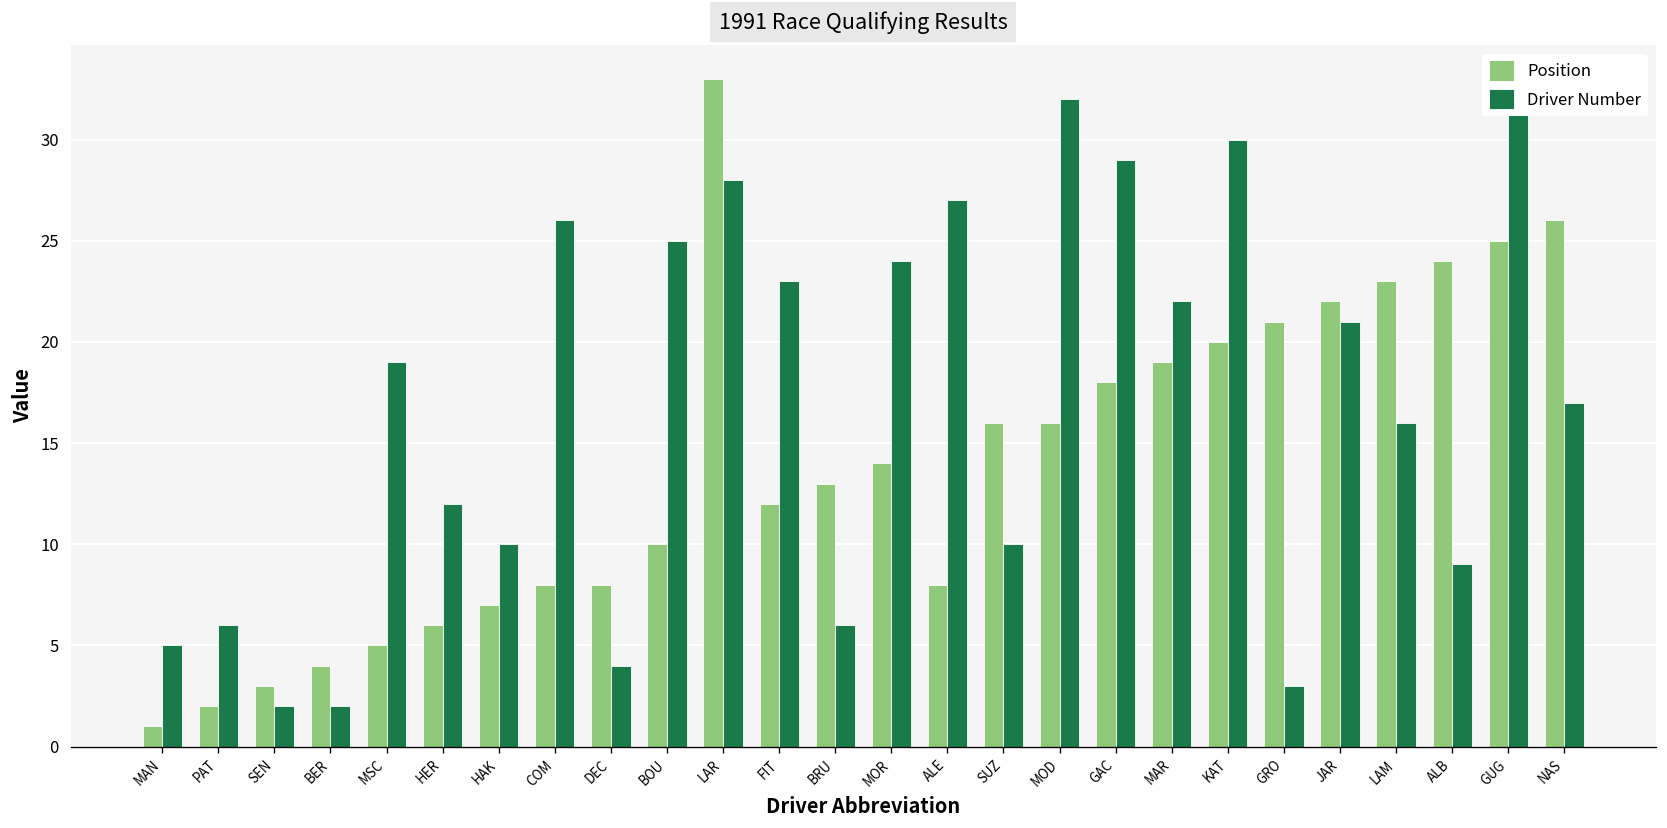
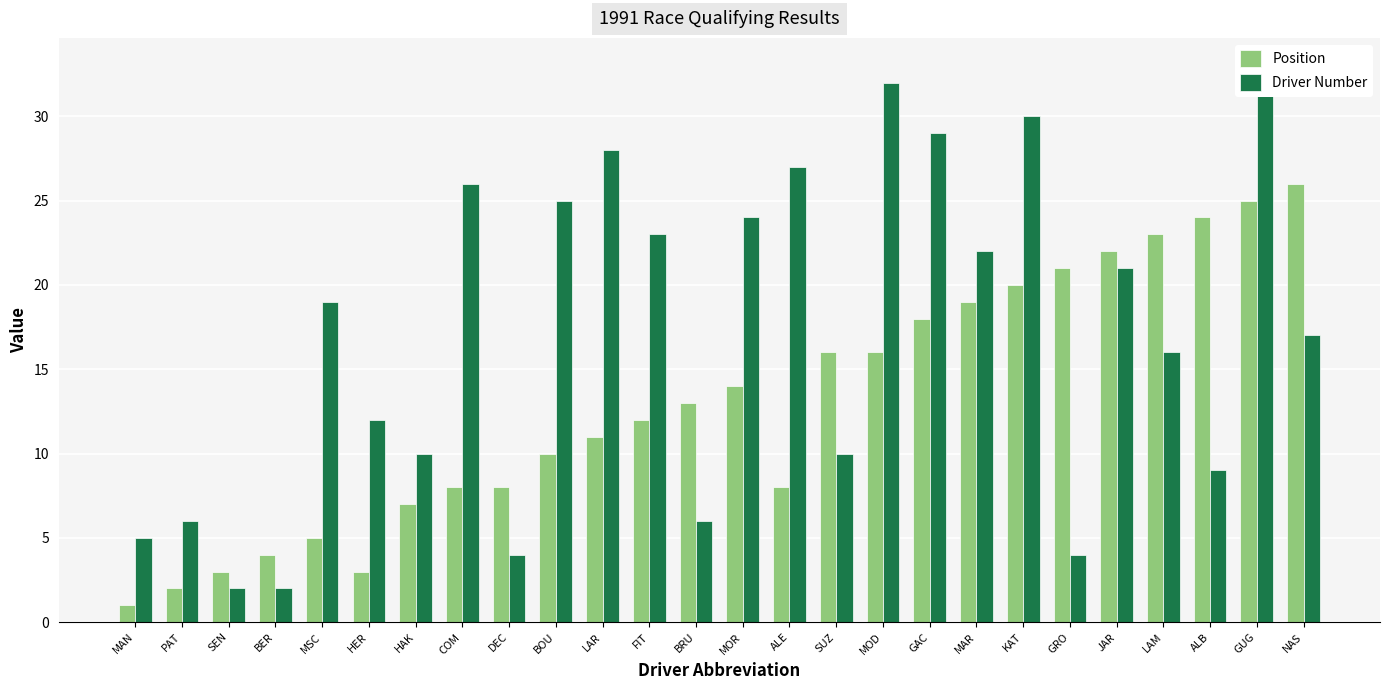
  {
    "Position": {
      "MAN": 1,
      "PAT": 2,
      "SEN": 3,
      "BER": 4,
      "MSC": 5,
-     "HER": 6,
+     "HER": 3,
      "HAK": 7,
      "COM": 8,
      "DEC": 8,
      "BOU": 10,
-     "LAR": 33,
+     "LAR": 11,
      "FIT": 12,
      "BRU": 13,
      "MOR": 14,
      "ALE": 8,
      "SUZ": 16,
      "MOD": 16,
      "GAC": 18,
      "MAR": 19,
      "KAT": 20,
      "GRO": 21,
      "JAR": 22,
      "LAM": 23,
      "ALB": 24,
      "GUG": 25,
      "NAS": 26
    },
    "Driver Number": {
      "MAN": 5,
      "PAT": 6,
      "SEN": 2,
      "BER": 2,
      "MSC": 19,
      "HER": 12,
      "HAK": 10,
      "COM": 26,
      "DEC": 4,
      "BOU": 25,
      "LAR": 28,
      "FIT": 23,
      "BRU": 6,
      "MOR": 24,
      "ALE": 27,
      "SUZ": 10,
      "MOD": 32,
      "GAC": 29,
      "MAR": 22,
      "KAT": 30,
-     "GRO": 3,
+     "GRO": 4,
      "JAR": 21,
      "LAM": 16,
      "ALB": 9,
      "NAS": 17
    }
  }
